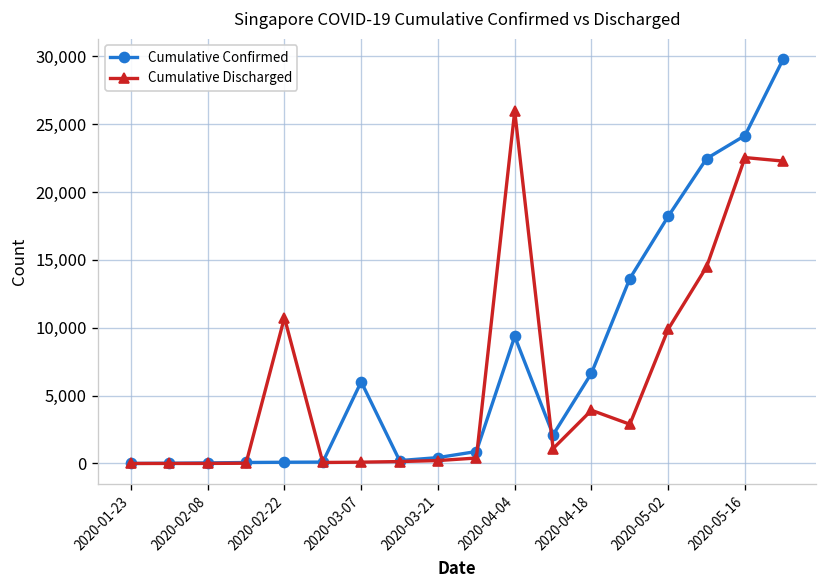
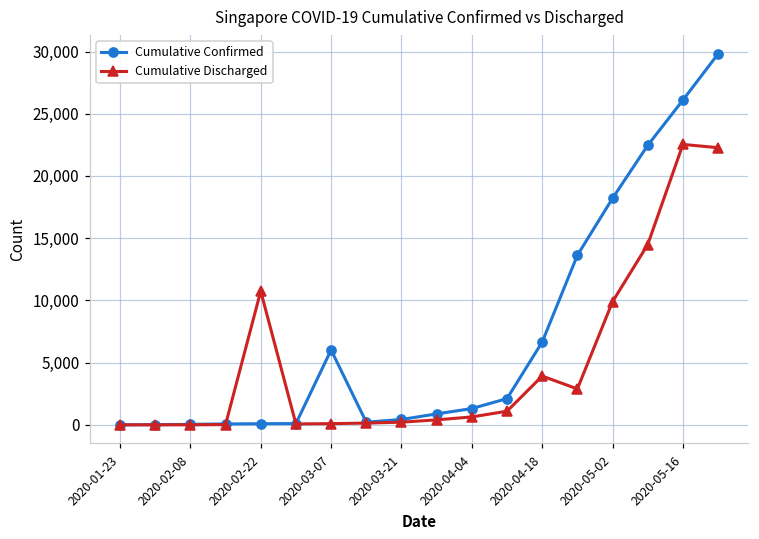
  {
    "Cumulative Confirmed": {
      "2020-02-22": "100",
      "2020-03-07": "6,000",
-     "2020-04-04": "9,400",
+     "2020-04-04": "1,300",
      "2020-04-18": "6,700",
      "2020-05-02": "18,200",
-     "2020-05-16": "24,200"
+     "2020-05-16": "26,100"
    },
    "Cumulative Discharged": {
      "2020-02-22": "10,700",
      "2020-03-07": "100",
-     "2020-04-04": "26,000",
+     "2020-04-04": "600",
      "2020-04-18": "3,900",
      "2020-05-02": "9,900",
      "2020-05-16": "22,500"
    }
  }
